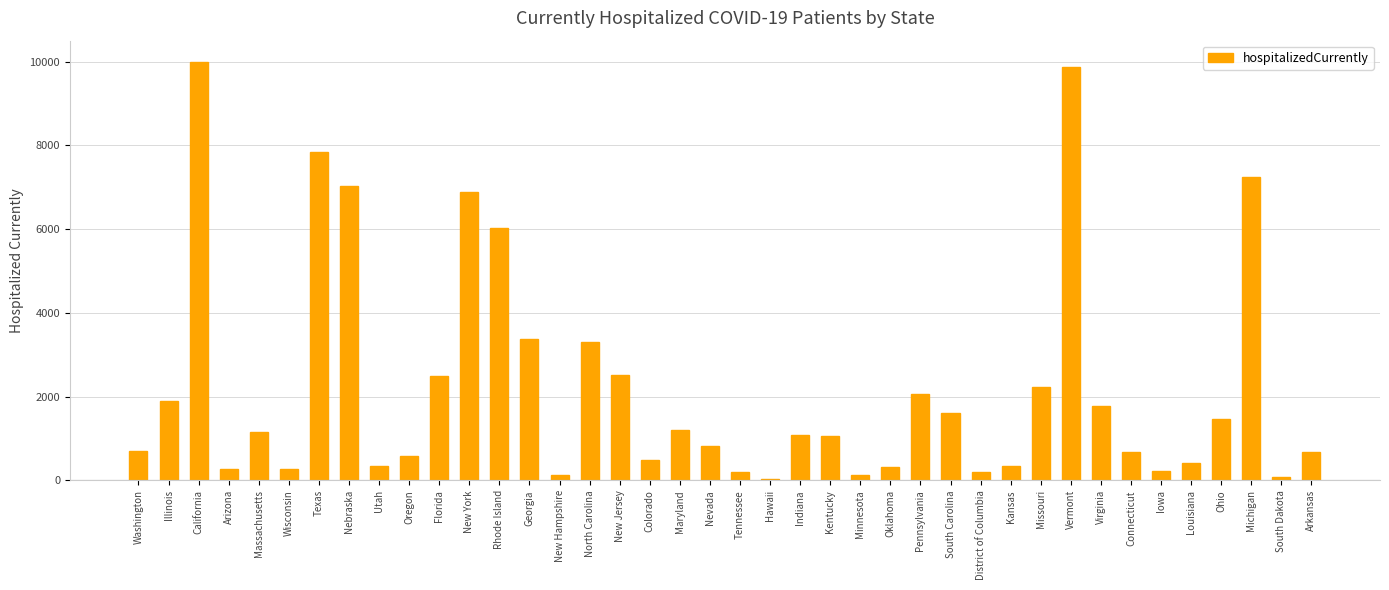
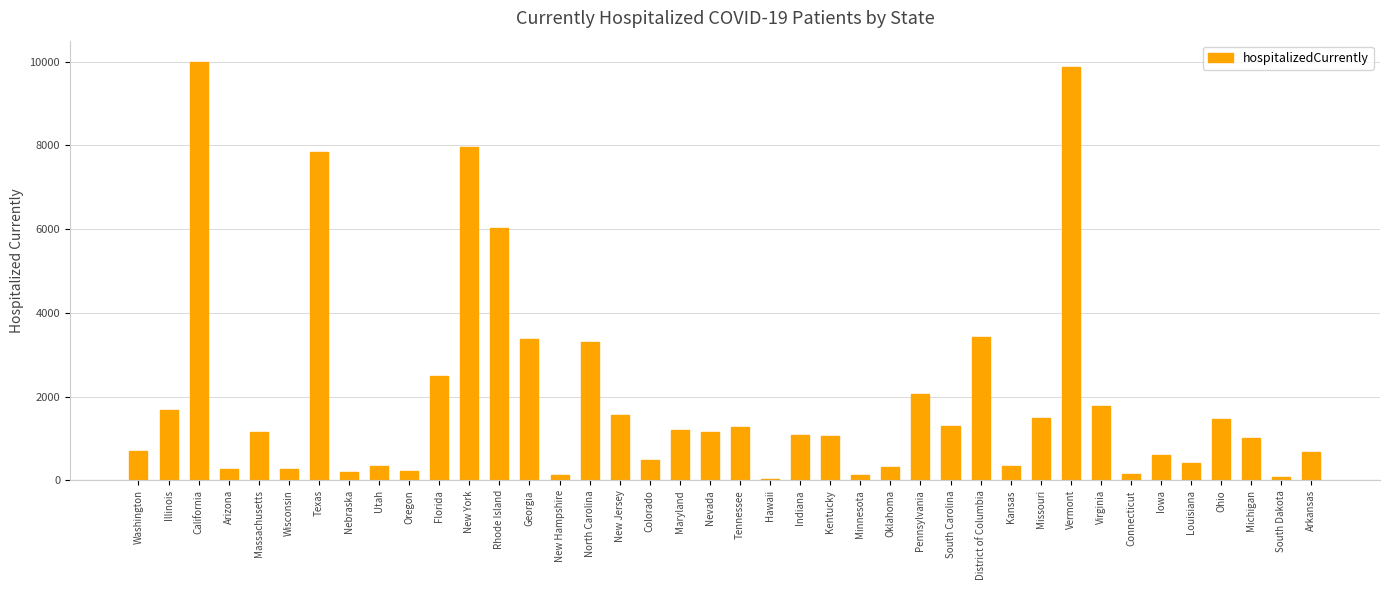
  {
    "Washington": 700,
-   "Illinois": 1900,
+   "Illinois": 1700,
    "California": 10000,
    "Arizona": 300,
    "Massachusetts": 1100,
    "Wisconsin": 300,
    "Texas": 7800,
-   "Nebraska": 7000,
+   "Nebraska": 200,
    "Utah": 300,
-   "Oregon": 600,
+   "Oregon": 200,
    "Florida": 2500,
-   "New York": 6900,
+   "New York": 8000,
    "Rhode Island": 6000,
    "Georgia": 3400,
    "New Hampshire": 100,
    "North Carolina": 3300,
-   "New Jersey": 2500,
+   "New Jersey": 1600,
    "Colorado": 500,
    "Maryland": 1200,
-   "Nevada": 800,
-   "Tennessee": 200,
+   "Nevada": 1200,
+   "Tennessee": 1300,
    "Indiana": 1100,
    "Kentucky": 1100,
    "Minnesota": 100,
    "Oklahoma": 300,
    "Pennsylvania": 2100,
-   "South Carolina": 1600,
-   "District of Columbia": 200,
+   "South Carolina": 1300,
+   "District of Columbia": 3400,
    "Kansas": 300,
-   "Missouri": 2200,
+   "Missouri": 1500,
    "Vermont": 9900,
    "Virginia": 1800,
-   "Connecticut": 700,
-   "Iowa": 200,
+   "Connecticut": 200,
+   "Iowa": 600,
    "Louisiana": 400,
    "Ohio": 1500,
-   "Michigan": 7200,
+   "Michigan": 1000,
    "South Dakota": 100,
    "Arkansas": 700
  }
